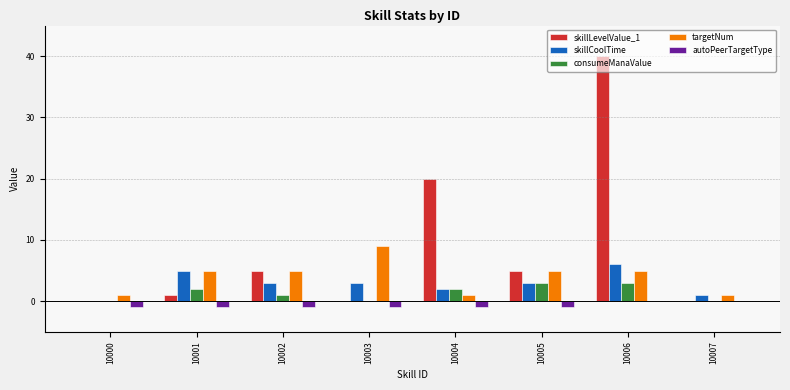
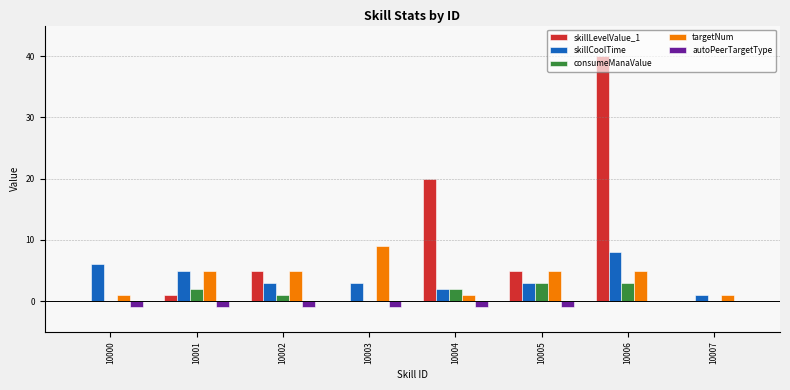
  {
    "skillLevelValue_1": {
      "10000": 0,
      "10001": 1,
      "10002": 5,
      "10003": 0,
      "10004": 20,
      "10005": 5,
      "10007": 0
    },
    "skillCoolTime": {
-     "10000": 0,
+     "10000": 6,
      "10001": 5,
      "10002": 3,
      "10003": 3,
      "10004": 2,
      "10005": 3,
-     "10006": 6,
+     "10006": 8,
      "10007": 1
    },
    "consumeManaValue": {
      "10000": 0,
      "10001": 2,
      "10002": 1,
      "10003": 0,
      "10004": 2,
      "10005": 3,
      "10006": 3,
      "10007": 0
    },
    "targetNum": {
      "10000": 1,
      "10001": 5,
      "10002": 5,
      "10003": 9,
      "10004": 1,
      "10005": 5,
      "10006": 5,
      "10007": 1
    },
    "autoPeerTargetType": {
      "10000": -1,
      "10001": -1,
      "10002": -1,
      "10003": -1,
      "10004": -1,
      "10005": -1,
      "10006": 0,
      "10007": 0
    }
  }
